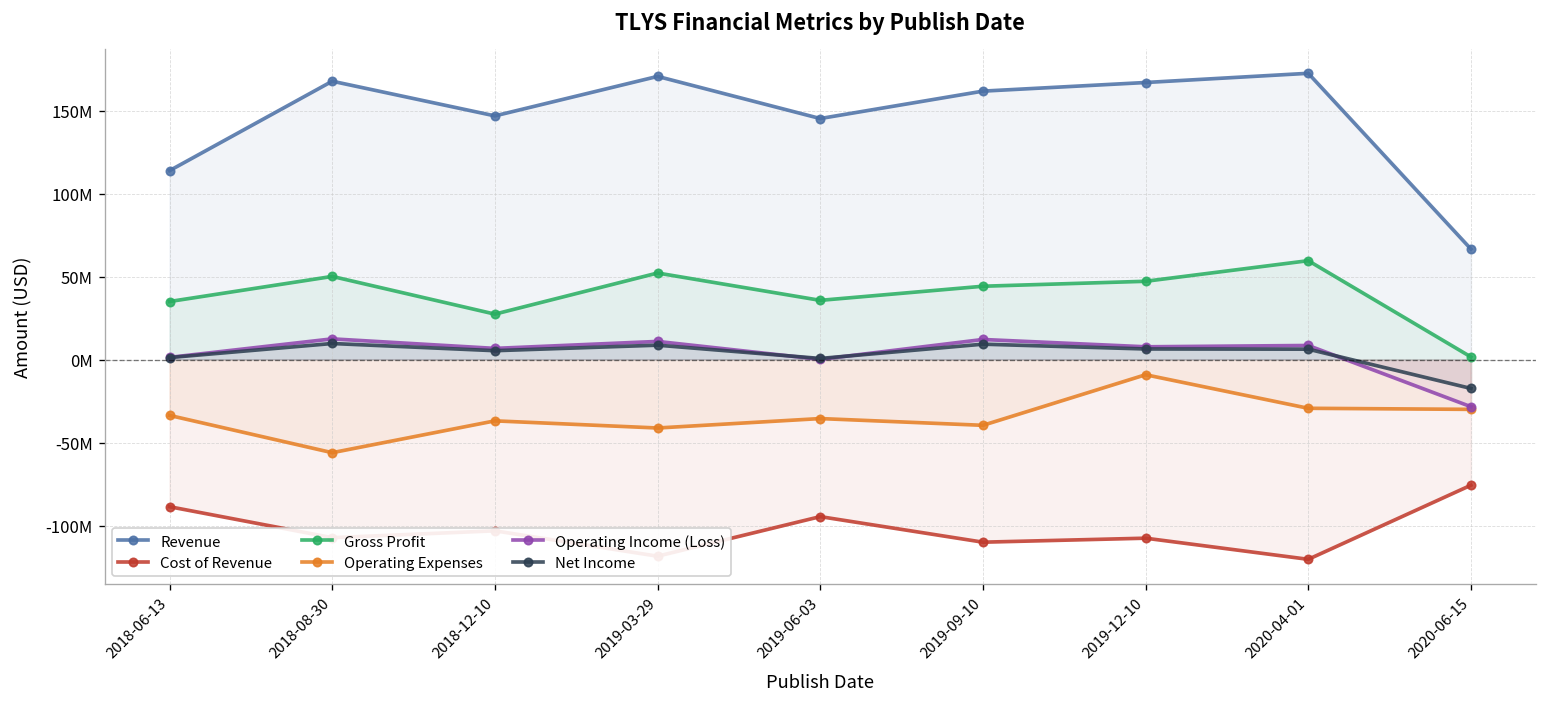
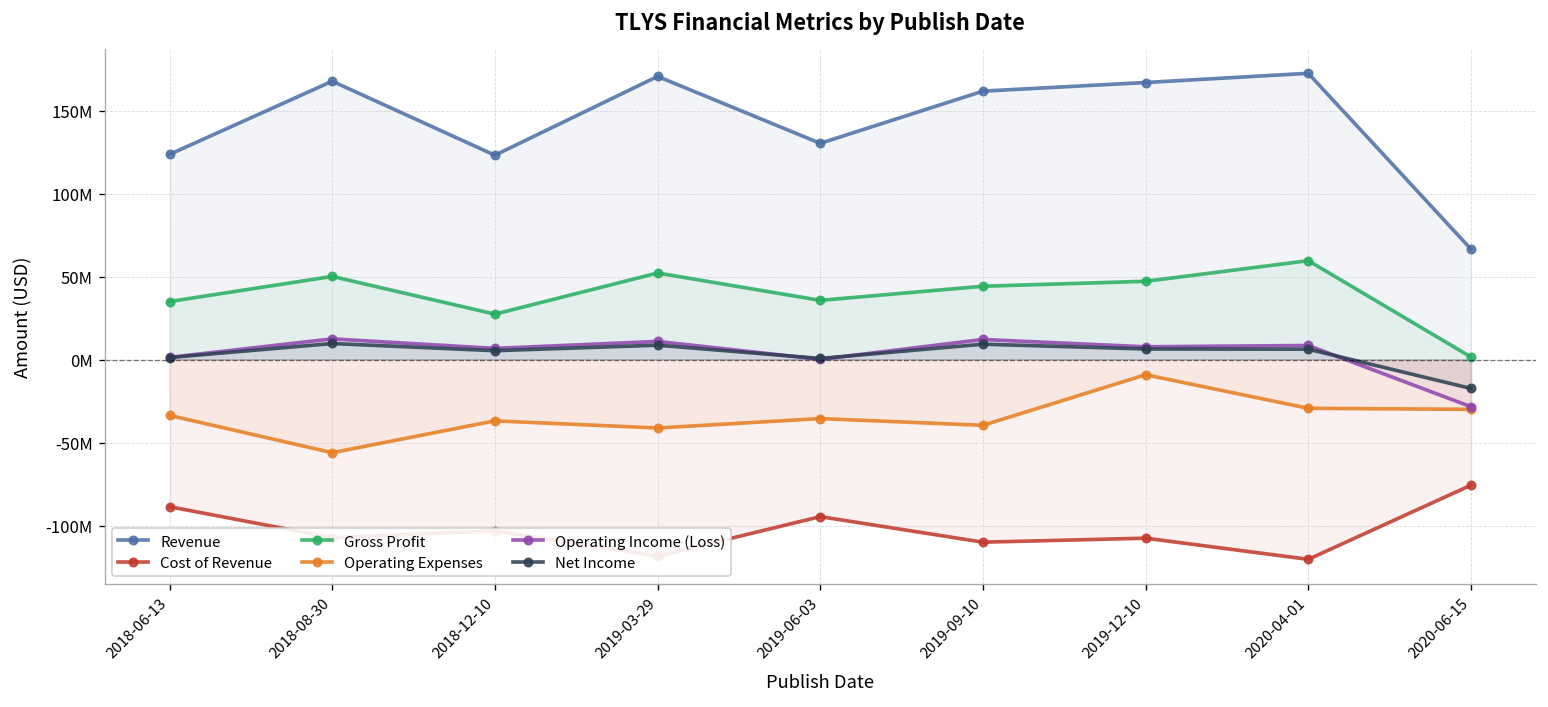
  {
    "Revenue": {
-     "2018-06-13": 114000000,
+     "2018-06-13": 124000000,
      "2018-08-30": 168000000,
-     "2018-12-10": 147000000,
+     "2018-12-10": 123000000,
      "2019-03-29": 171000000,
-     "2019-06-03": 145000000,
+     "2019-06-03": 130000000,
      "2019-09-10": 162000000,
      "2019-12-10": 167000000,
      "2020-04-01": 172000000,
      "2020-06-15": 67000000
    },
    "Gross Profit": {
      "2018-06-13": 35000000,
      "2018-08-30": 50000000,
      "2018-12-10": 27000000,
      "2019-03-29": 52000000,
      "2019-06-03": 36000000,
      "2019-09-10": 44000000,
      "2019-12-10": 47000000,
      "2020-04-01": 60000000
    },
    "Operating Expenses": {
      "2018-06-13": -34000000,
      "2018-08-30": -56000000,
      "2018-12-10": -37000000,
      "2019-03-29": -41000000,
      "2019-06-03": -36000000,
      "2019-09-10": -40000000,
      "2019-12-10": -9000000,
      "2020-04-01": -29000000
    }
  }
